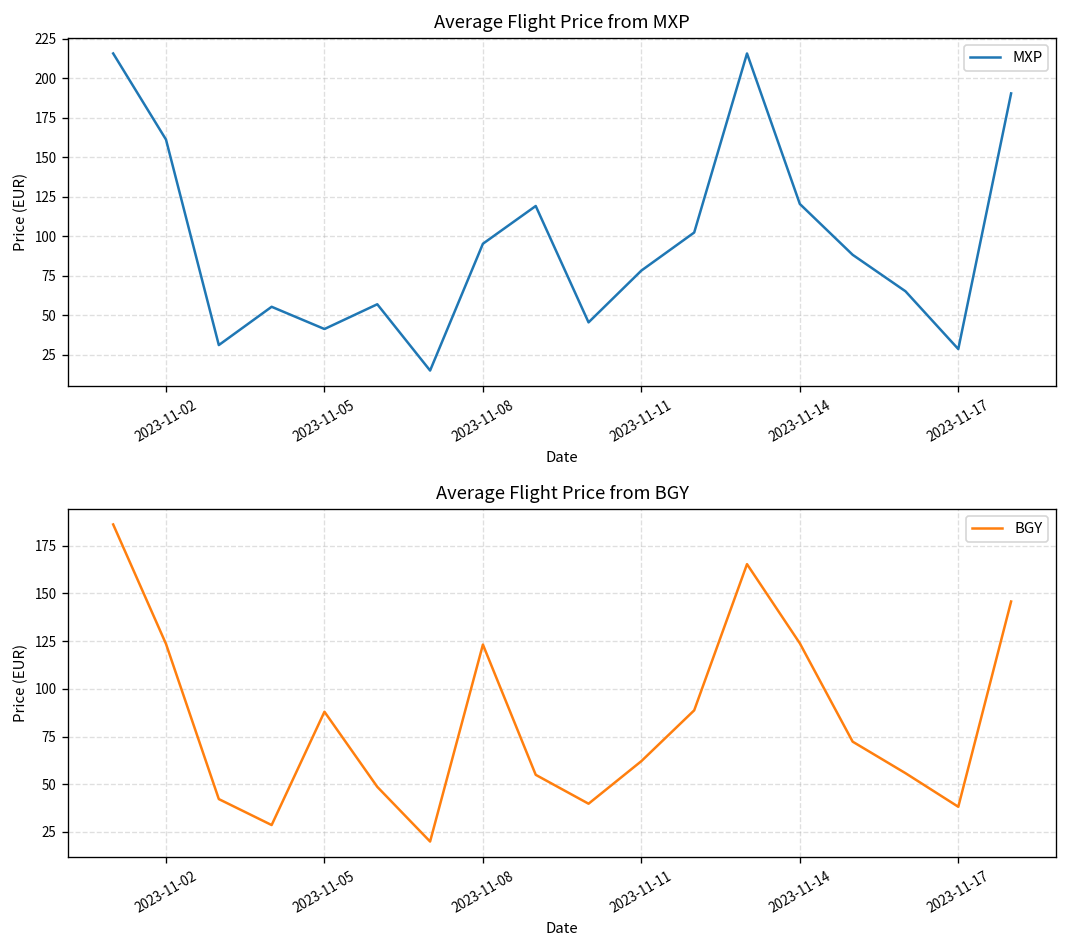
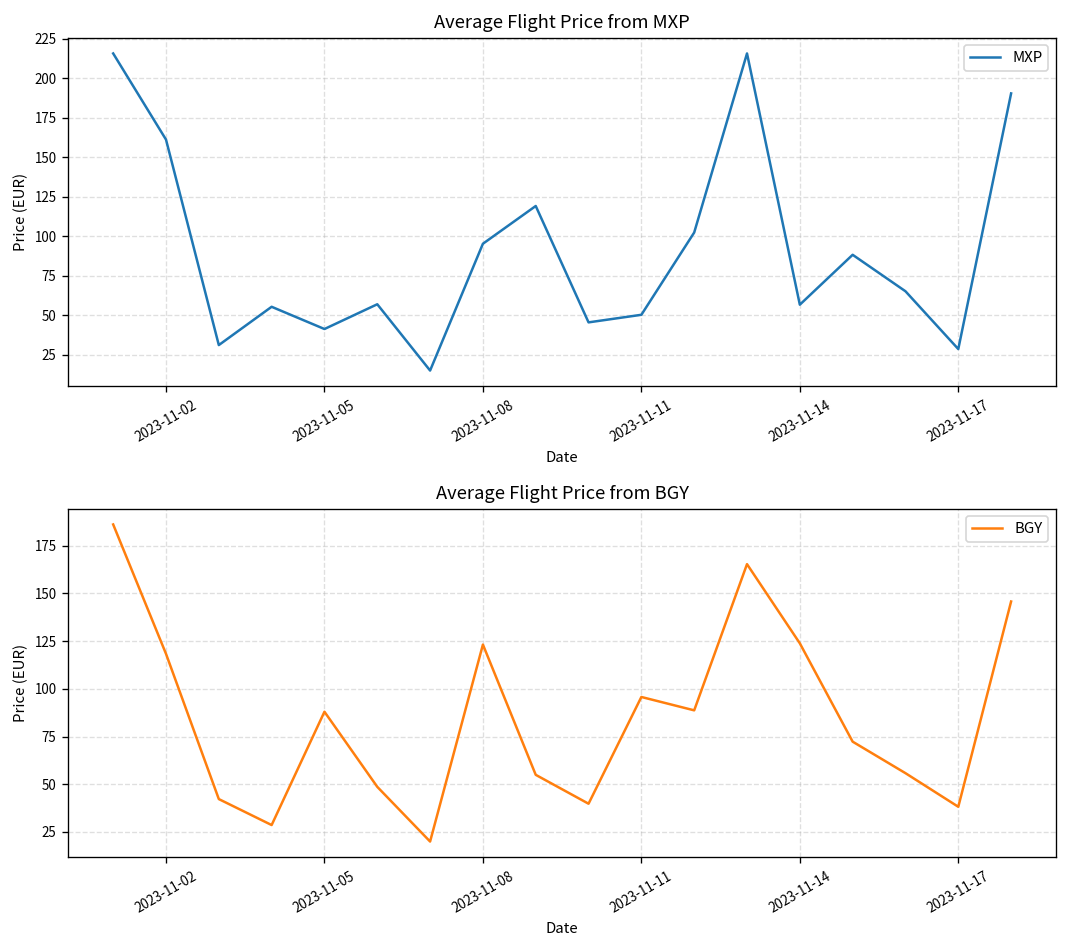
  {
    "Average Flight Price from MXP": {
      "2023-11-02": 161,
      "2023-11-05": 41,
      "2023-11-08": 95,
-     "2023-11-11": 78,
-     "2023-11-14": 121,
+     "2023-11-11": 50,
+     "2023-11-14": 57,
      "2023-11-17": 29
    },
    "Average Flight Price from BGY": {
-     "2023-11-02": 123,
+     "2023-11-02": 118,
      "2023-11-05": 88,
      "2023-11-08": 123,
-     "2023-11-11": 62,
+     "2023-11-11": 96,
      "2023-11-14": 124,
      "2023-11-17": 38
    }
  }
